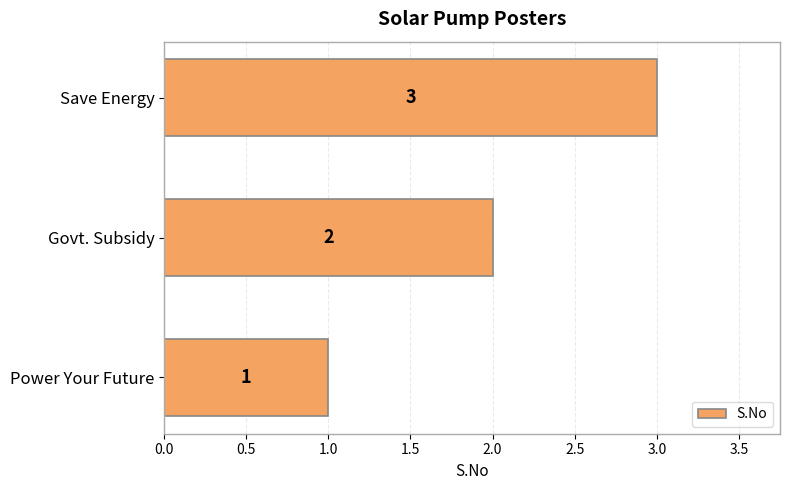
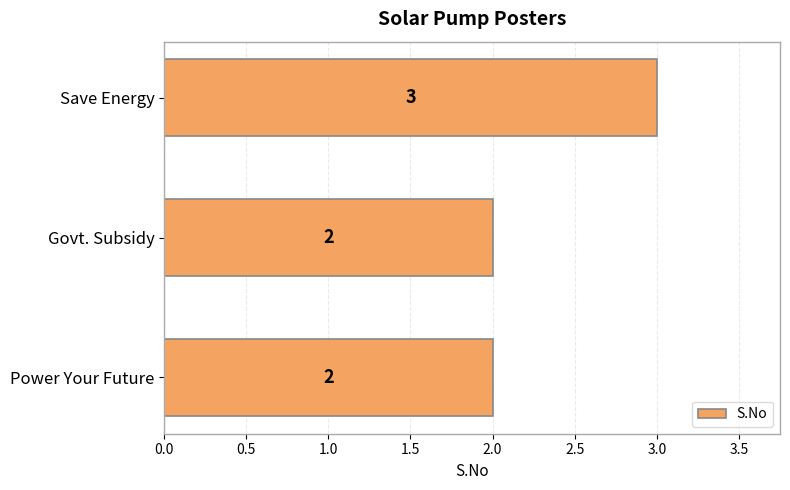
  {
    "Save Energy": 3,
    "Govt. Subsidy": 2,
-   "Power Your Future": 1
+   "Power Your Future": 2
  }
